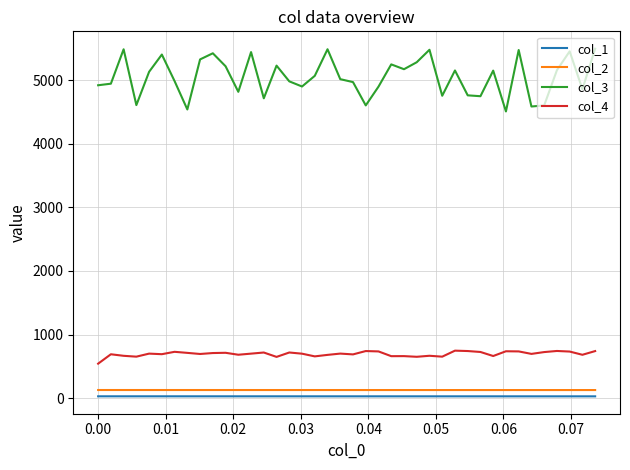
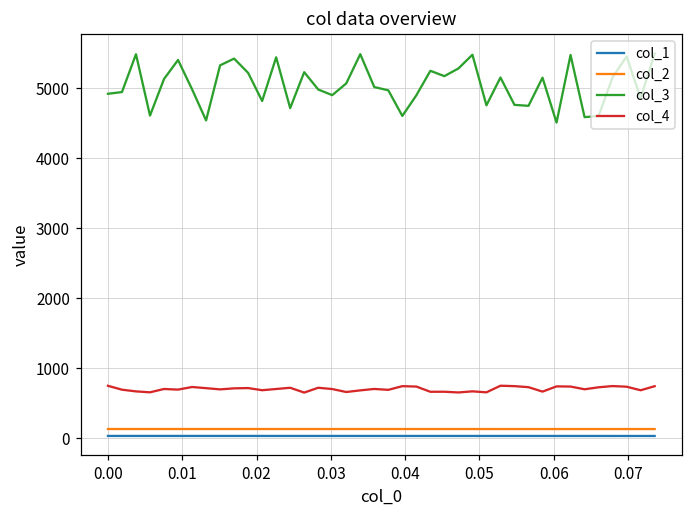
  {
    "col_1": {
      "0.00": 0
    },
    "col_2": {
      "0.00": 100
    },
    "col_3": {
      "0.00": 4900
    },
    "col_4": {
-     "0.00": 500
+     "0.00": 700
    }
  }
